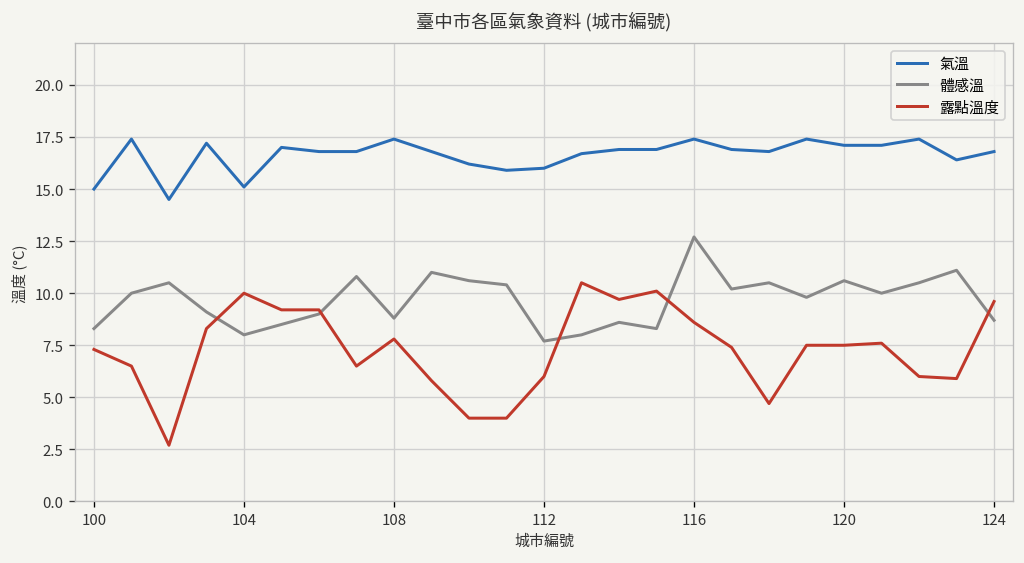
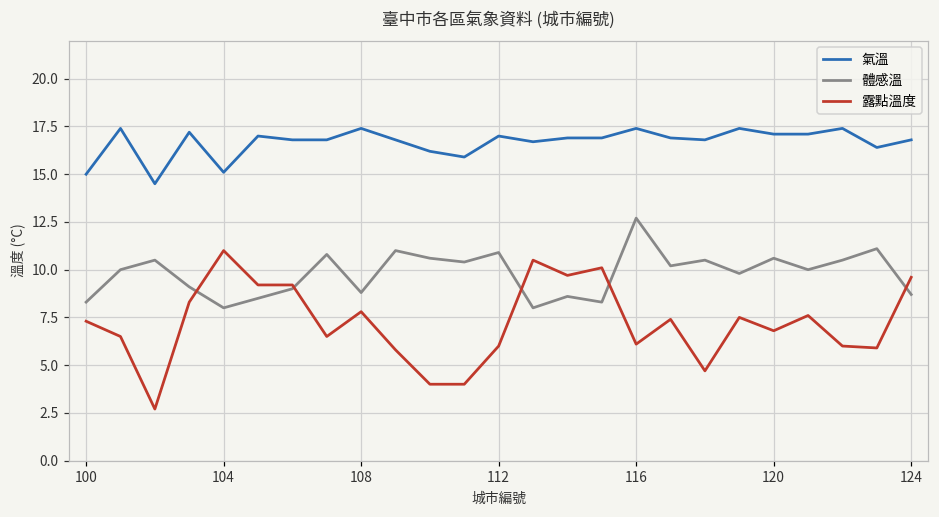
  {
    "氣溫": {
      "100": 15,
      "104": 15,
      "108": 17.4,
-     "112": 16,
+     "112": 17,
      "116": 17.4,
      "120": 17,
      "124": 16.8
    },
    "體感溫": {
      "100": 8.3,
      "104": 8.0,
      "108": 8.8,
-     "112": 7.7,
+     "112": 10.9,
      "116": 12.7,
      "120": 10.6,
      "124": 8.7
    },
    "露點溫度": {
      "100": 7.3,
-     "104": 10,
+     "104": 11,
      "108": 7.8,
      "112": 6.0,
-     "116": 8.6,
-     "120": 7.5,
+     "116": 6.1,
+     "120": 6.8,
      "124": 9.6
    }
  }
